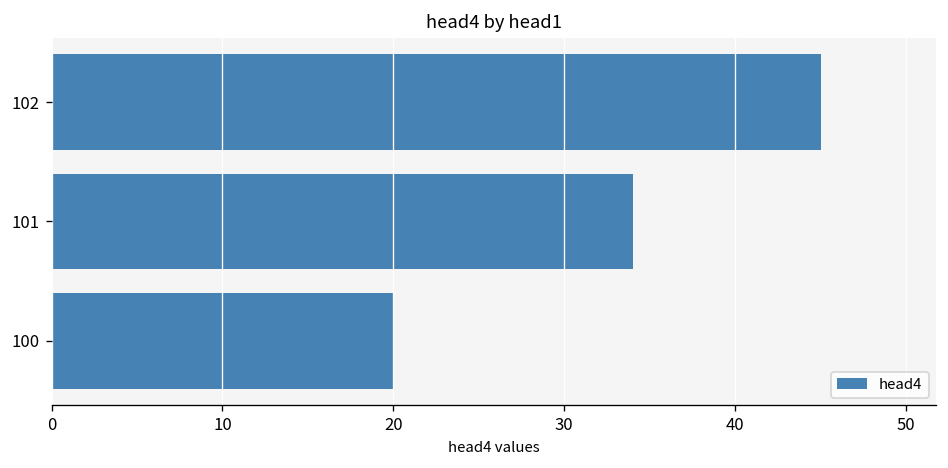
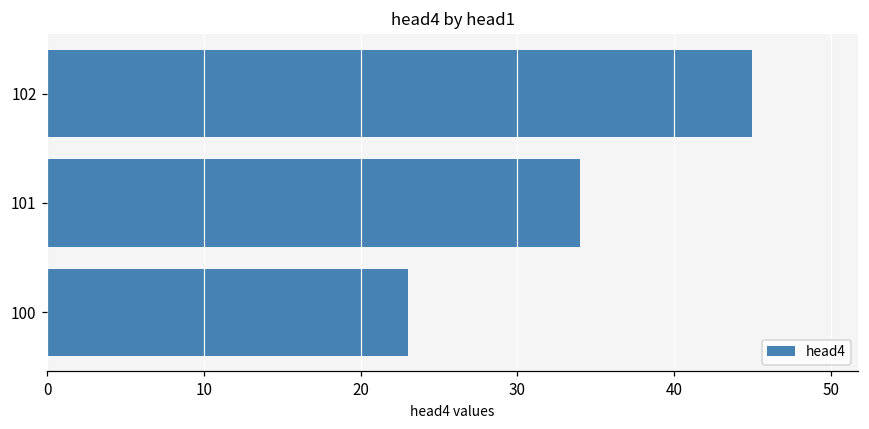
  {
    "102": 45,
    "101": 34,
-   "100": 20
+   "100": 23
  }
